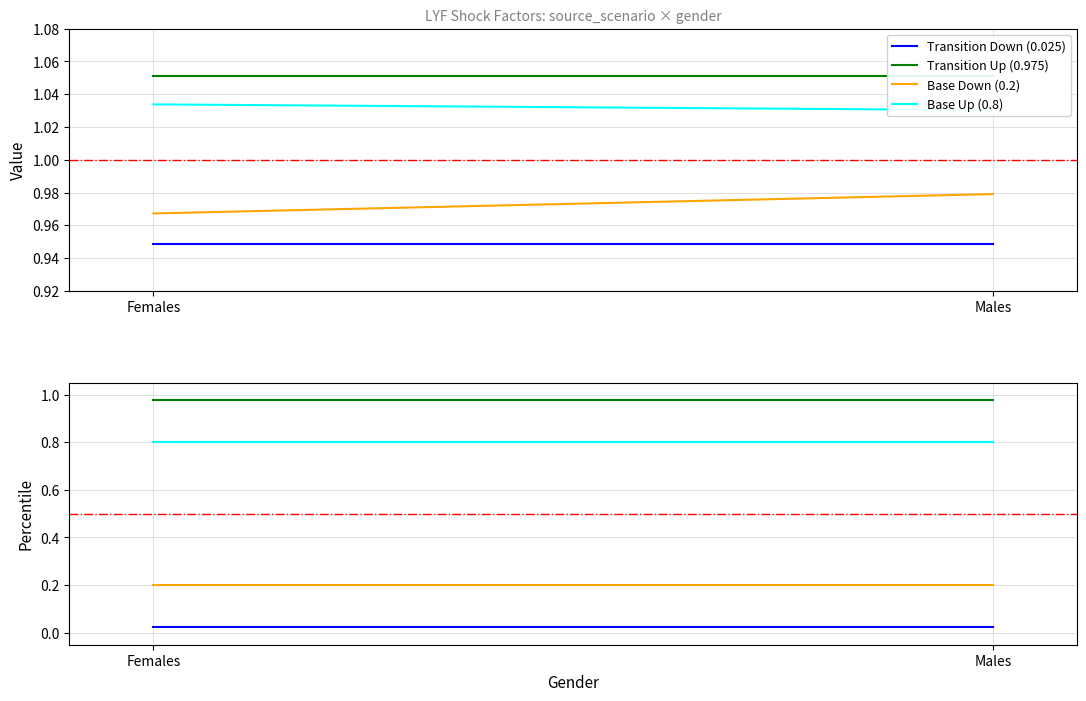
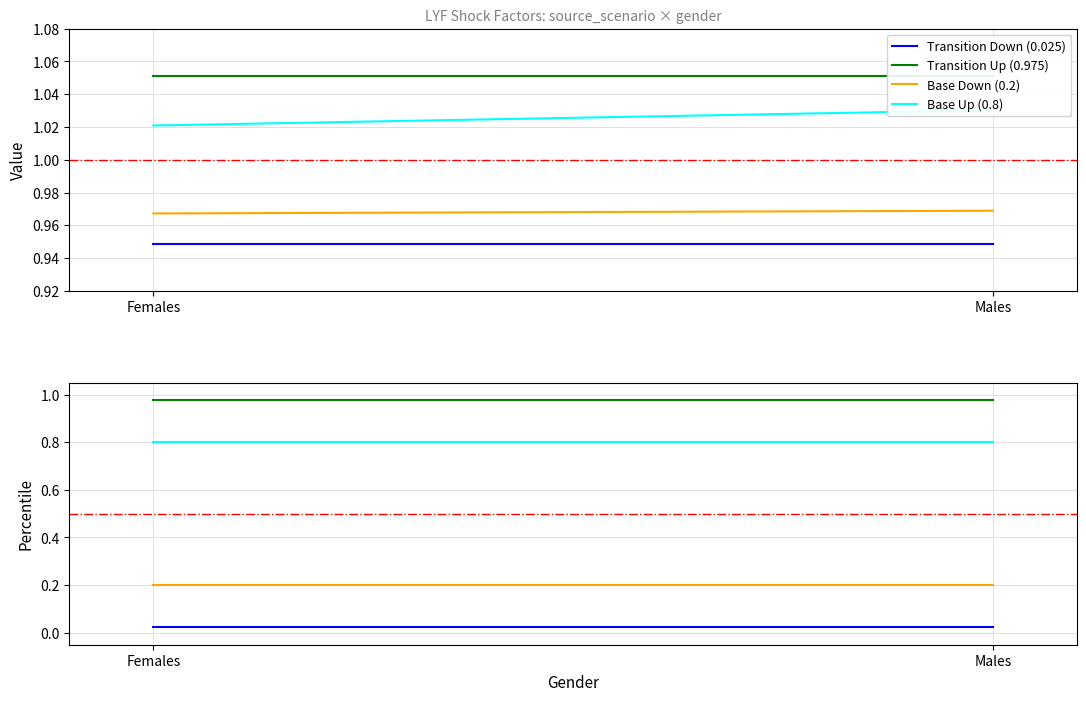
  {
    "LYF Shock Factors: source_scenario × gender": {
      "Transition Down (0.025)": {
        "Females": 0.949,
        "Males": 0.949
      },
      "Transition Up (0.975)": {
        "Females": 1.051
      },
      "Base Down (0.2)": {
        "Females": 0.967,
-       "Males": 0.979
+       "Males": 0.969
      },
      "Base Up (0.8)": {
-       "Females": 1.034
+       "Females": 1.021
      }
    }
  }
